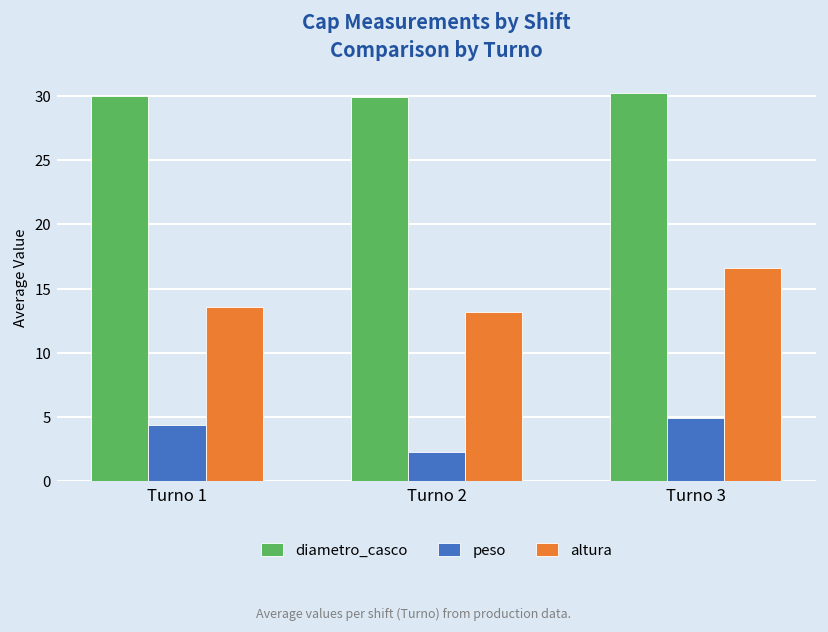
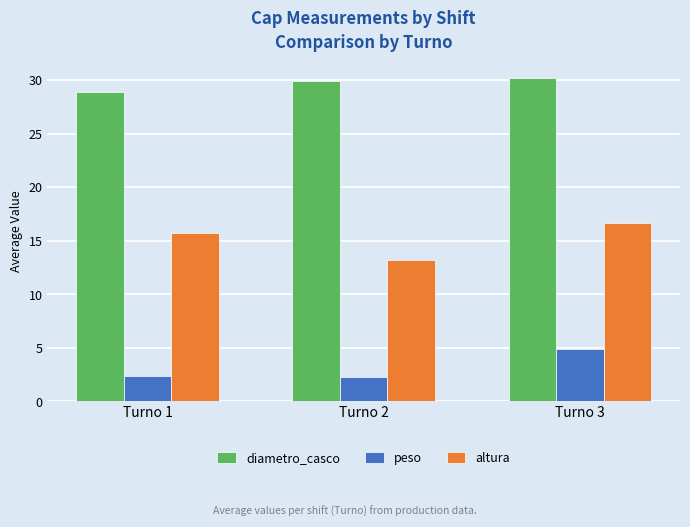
  {
    "diametro_casco": {
-     "Turno 1": 30.0,
+     "Turno 1": 28.9,
      "Turno 2": 29.9,
      "Turno 3": 30.3
    },
    "peso": {
-     "Turno 1": 4.4,
+     "Turno 1": 2.4,
      "Turno 2": 2.3,
      "Turno 3": 4.9
    },
    "altura": {
-     "Turno 1": 13.6,
+     "Turno 1": 15.7,
      "Turno 2": 13.2,
      "Turno 3": 16.6
    }
  }
